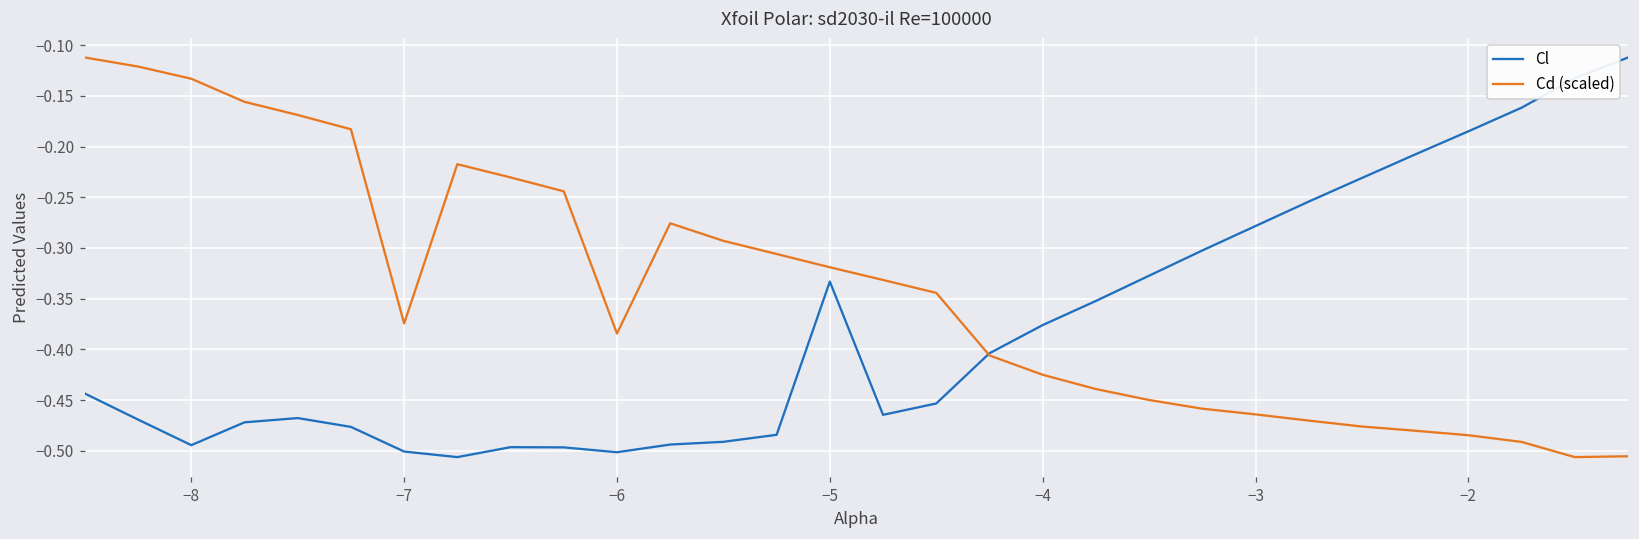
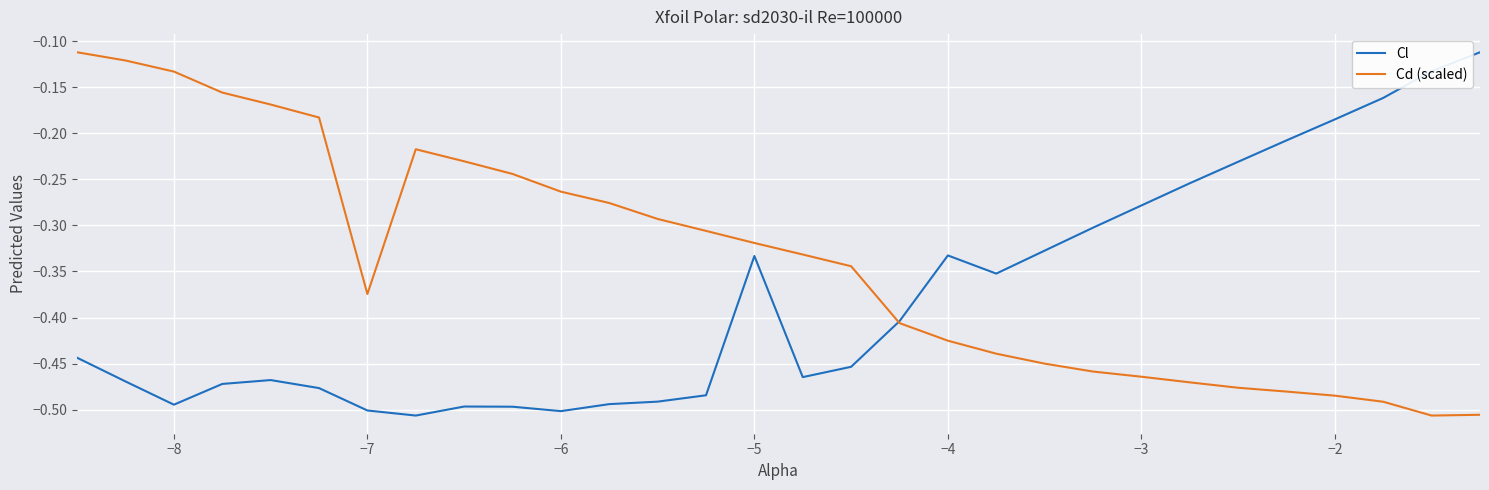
  {
    "Cl": {
      "−8": -0.49,
      "−7": -0.50,
      "−6": -0.50,
      "−5": -0.33,
-     "−4": -0.38,
+     "−4": -0.33,
      "−3": -0.28,
      "−2": -0.19
    },
    "Cd (scaled)": {
      "−8": -0.13,
      "−7": -0.37,
-     "−6": -0.38,
+     "−6": -0.26,
      "−5": -0.32,
      "−4": -0.43,
      "−3": -0.46,
      "−2": -0.48
    }
  }
